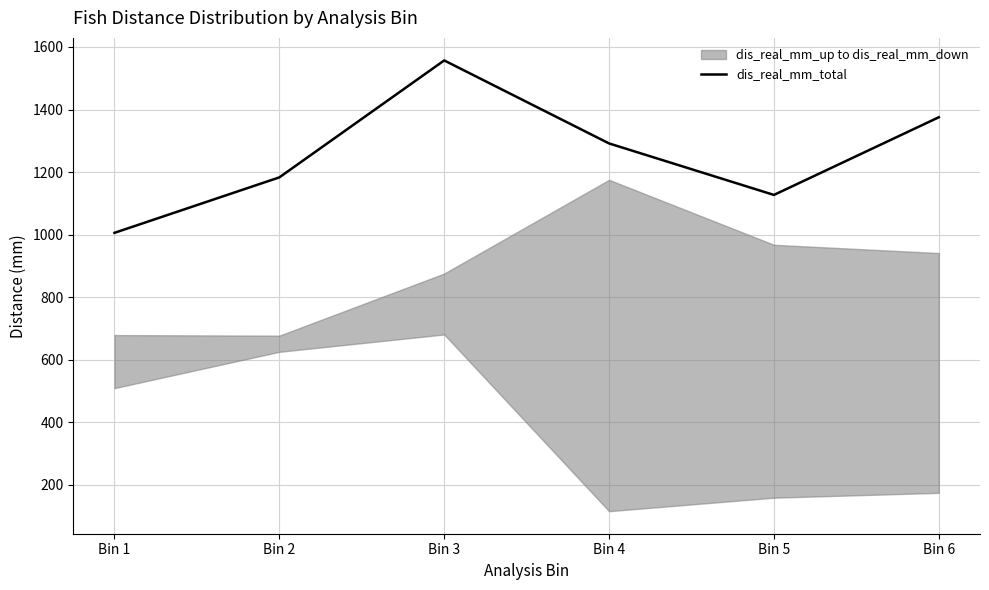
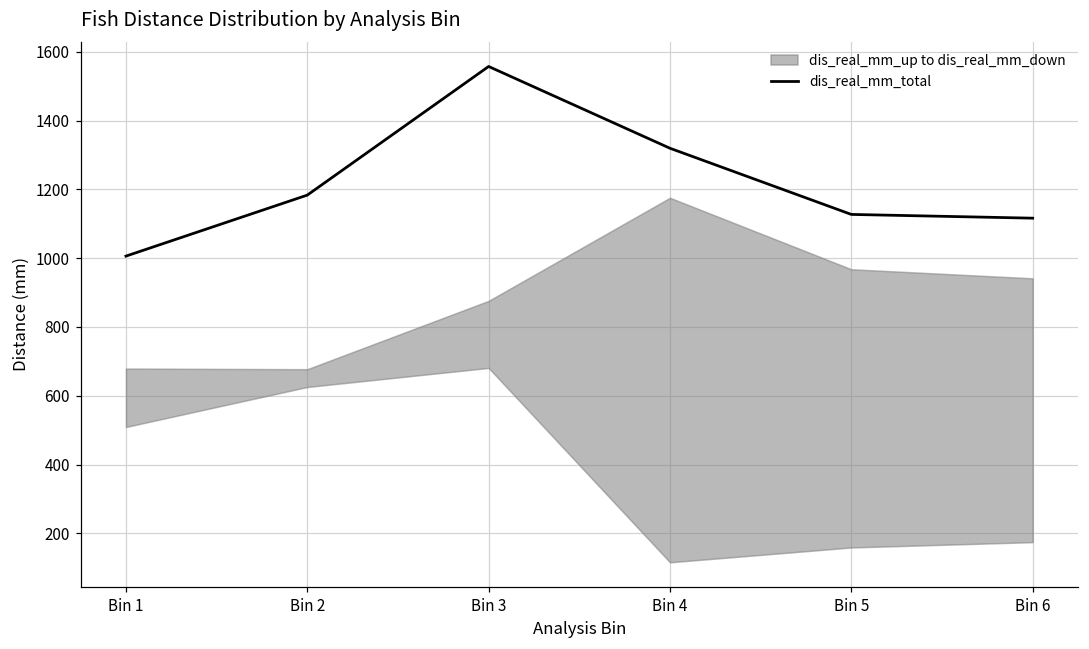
  {
    "dis_real_mm_total": {
      "Bin 1": 1010,
      "Bin 2": 1180,
      "Bin 3": 1560,
-     "Bin 4": 1290,
+     "Bin 4": 1320,
      "Bin 5": 1130,
-     "Bin 6": 1380
+     "Bin 6": 1120
    }
  }
